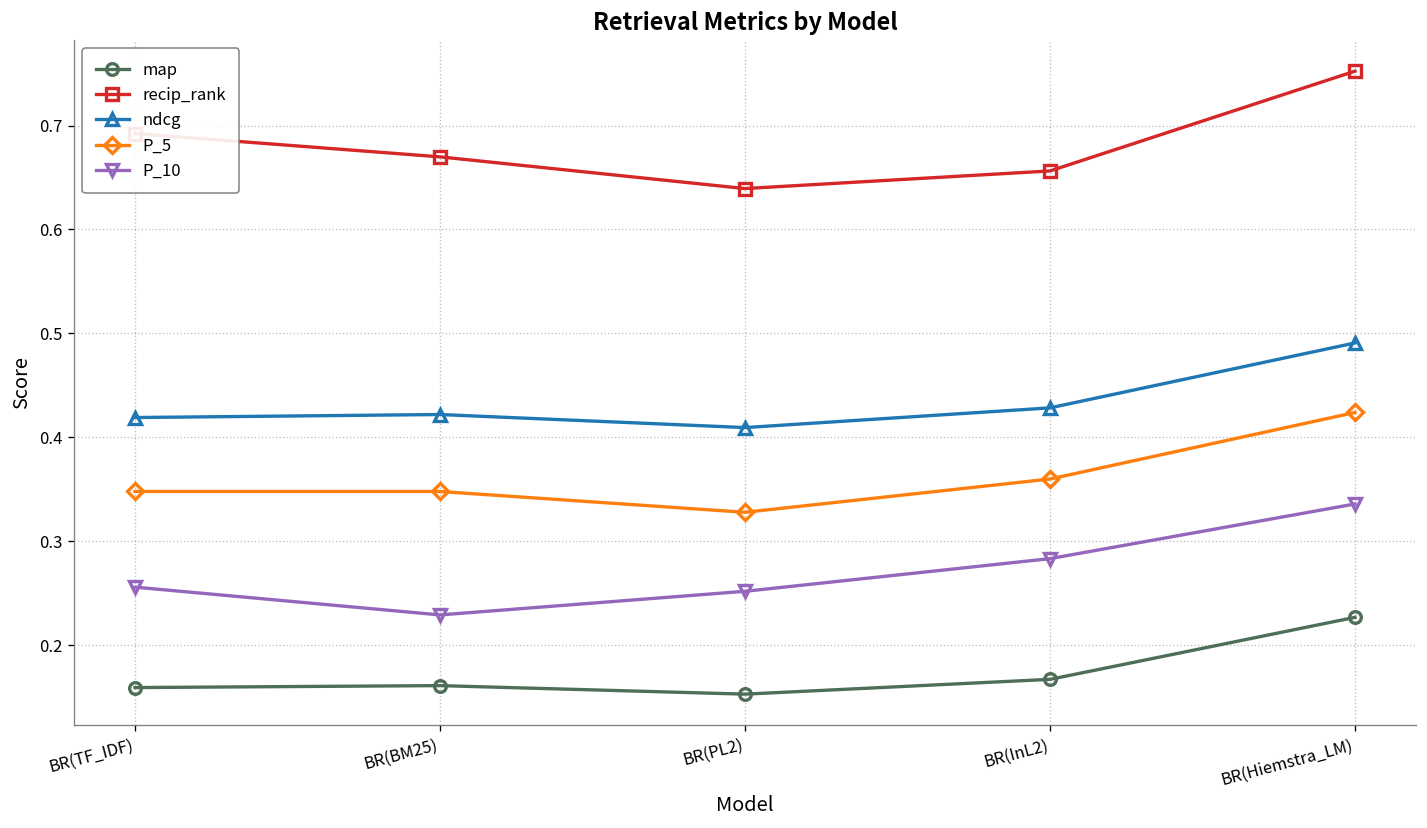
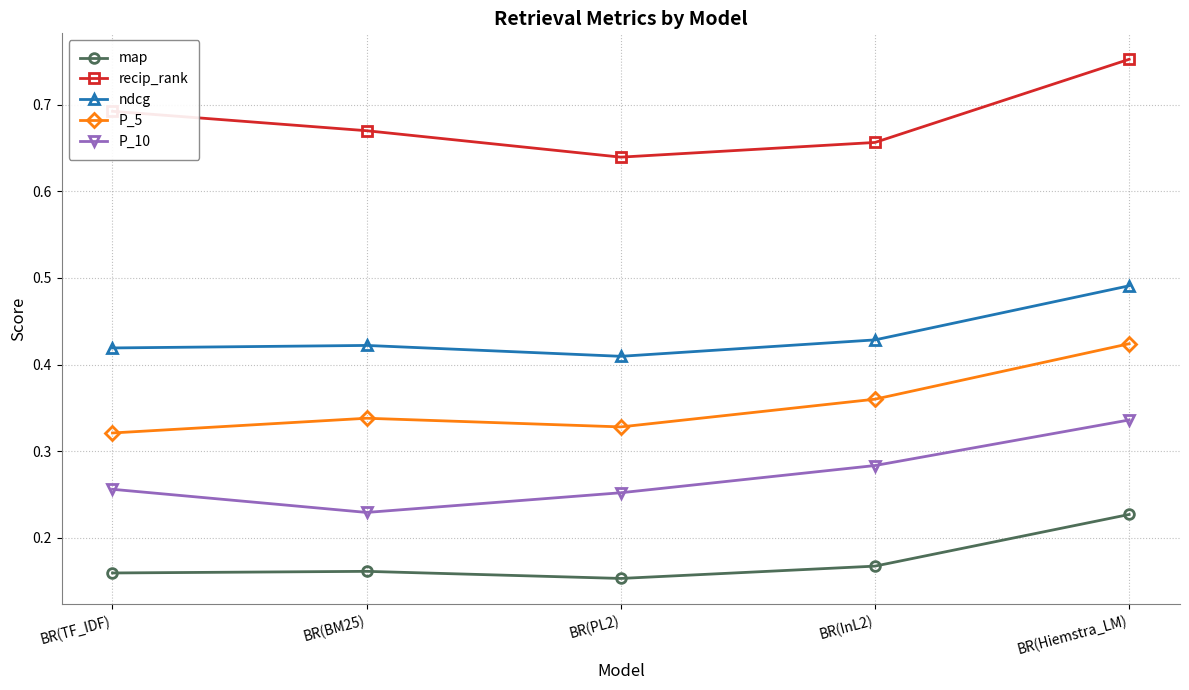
  {
    "map": {
      "BR(TF_IDF)": 0.16,
      "BR(BM25)": 0.16,
      "BR(PL2)": 0.15,
      "BR(InL2)": 0.17,
      "BR(Hiemstra_LM)": 0.23
    },
    "recip_rank": {
      "BR(BM25)": 0.67,
      "BR(PL2)": 0.64,
      "BR(InL2)": 0.66,
      "BR(Hiemstra_LM)": 0.75
    },
    "ndcg": {
      "BR(TF_IDF)": 0.42,
      "BR(BM25)": 0.42,
      "BR(PL2)": 0.41,
      "BR(InL2)": 0.43,
      "BR(Hiemstra_LM)": 0.49
    },
    "P_5": {
-     "BR(TF_IDF)": 0.35,
-     "BR(BM25)": 0.35,
+     "BR(TF_IDF)": 0.32,
+     "BR(BM25)": 0.34,
      "BR(PL2)": 0.33,
      "BR(InL2)": 0.36,
      "BR(Hiemstra_LM)": 0.42
    },
    "P_10": {
      "BR(TF_IDF)": 0.26,
      "BR(BM25)": 0.23,
      "BR(PL2)": 0.25,
      "BR(InL2)": 0.28,
      "BR(Hiemstra_LM)": 0.34
    }
  }
